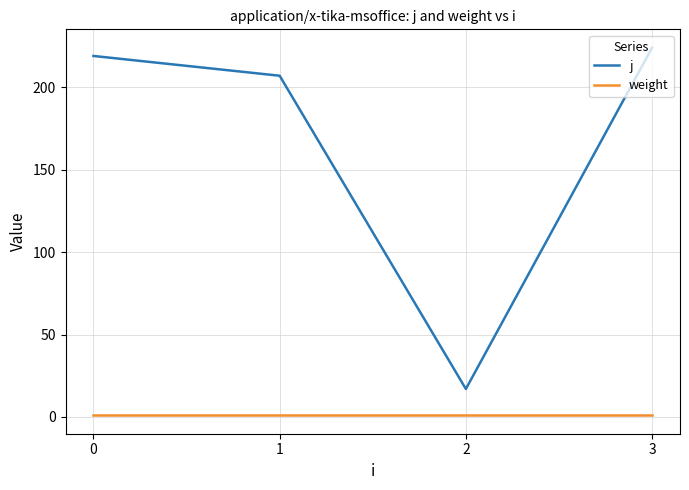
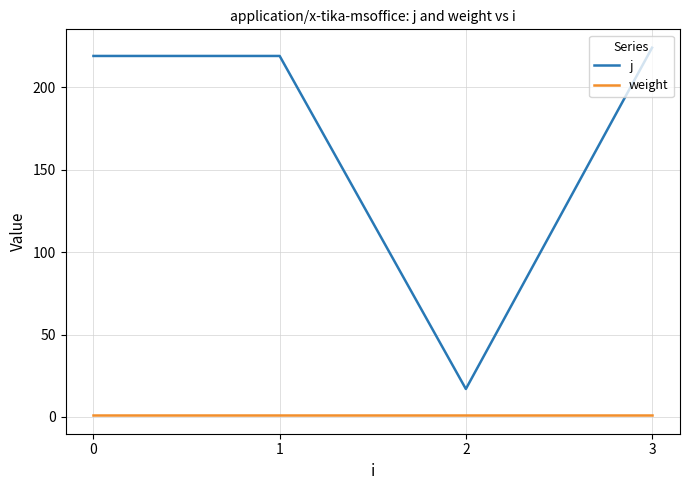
  {
    "j": {
      "0": 219,
-     "1": 207,
+     "1": 219,
      "2": 17
    },
    "weight": {
      "0": 1,
      "1": 1,
      "2": 1,
      "3": 1
    }
  }
